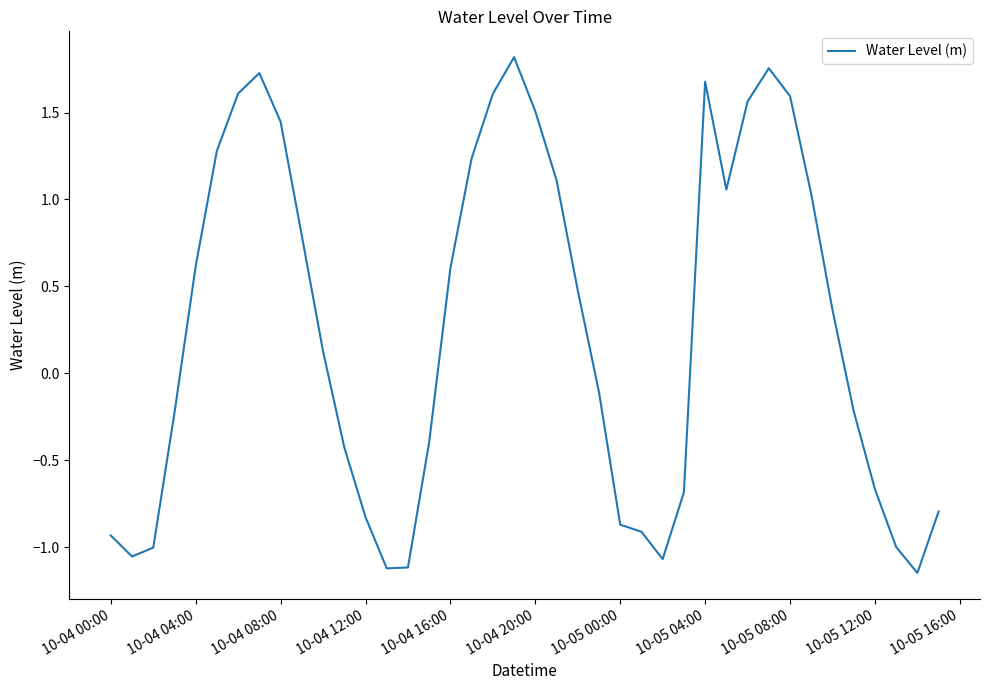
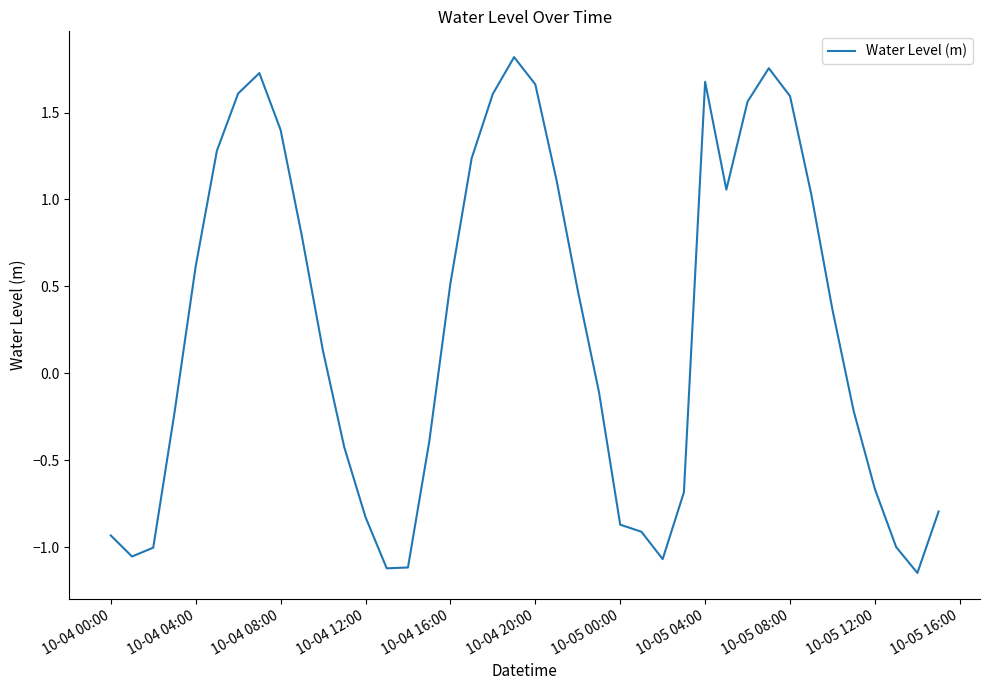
  {
    "10-04 00:00": -0.93,
    "10-04 04:00": 0.62,
-   "10-04 08:00": 1.45,
+   "10-04 08:00": 1.40,
    "10-04 12:00": -0.83,
-   "10-04 16:00": 0.61,
-   "10-04 20:00": 1.51,
+   "10-04 16:00": 0.52,
+   "10-04 20:00": 1.66,
    "10-05 00:00": -0.87,
    "10-05 04:00": 1.68,
    "10-05 08:00": 1.59,
    "10-05 12:00": -0.67
  }
